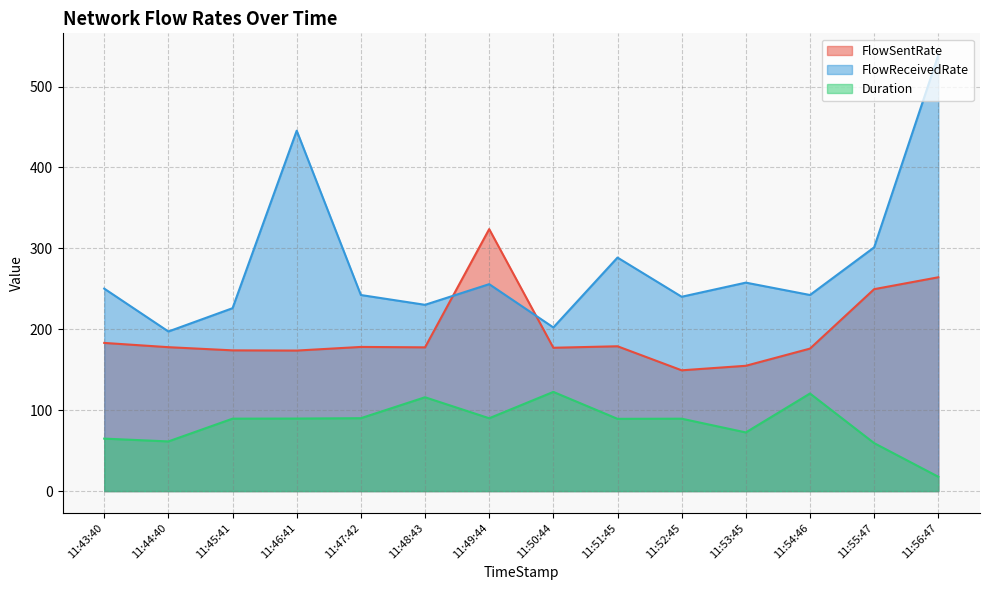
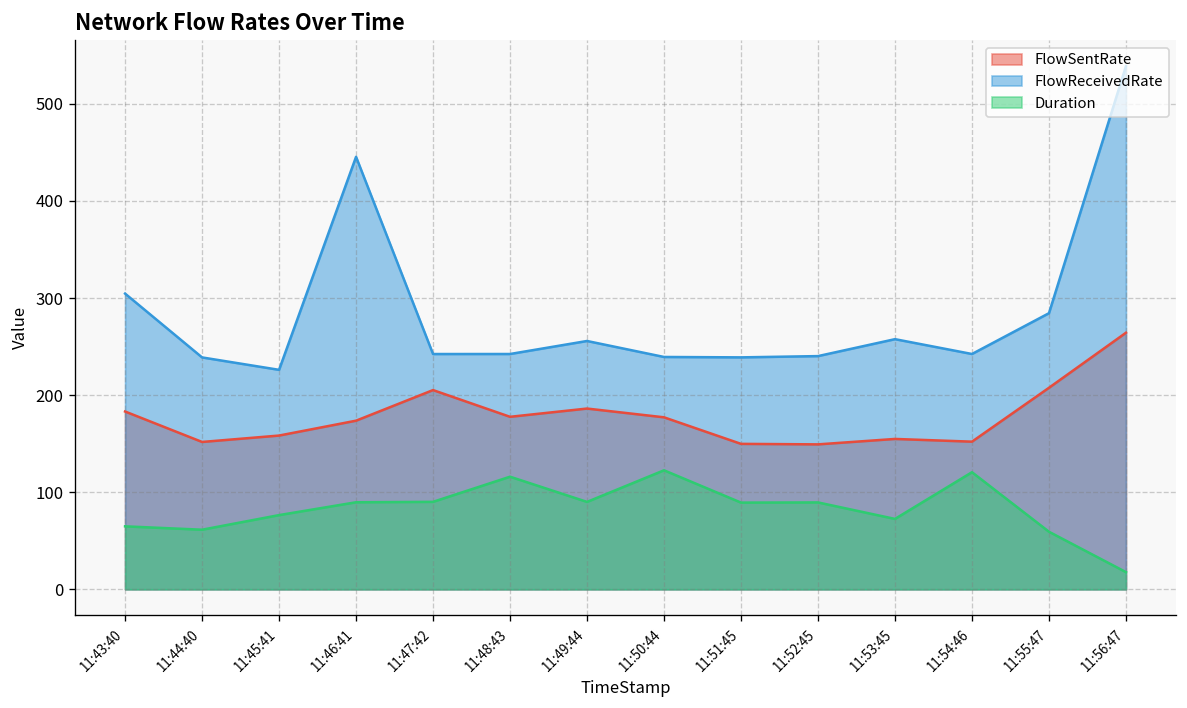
  {
    "FlowSentRate": {
      "11:43:40": 180,
-     "11:44:40": 180,
-     "11:45:41": 170,
+     "11:44:40": 150,
+     "11:45:41": 160,
      "11:46:41": 170,
-     "11:47:42": 180,
+     "11:47:42": 210,
      "11:48:43": 180,
-     "11:49:44": 320,
+     "11:49:44": 190,
      "11:50:44": 180,
-     "11:51:45": 180,
+     "11:51:45": 150,
      "11:52:45": 150,
      "11:53:45": 150,
-     "11:54:46": 180,
-     "11:55:47": 250,
+     "11:54:46": 150,
+     "11:55:47": 210,
      "11:56:47": 260
    },
    "FlowReceivedRate": {
-     "11:43:40": 250,
-     "11:44:40": 200,
+     "11:43:40": 300,
+     "11:44:40": 240,
      "11:45:41": 230,
      "11:46:41": 450,
      "11:47:42": 240,
-     "11:48:43": 230,
+     "11:48:43": 240,
      "11:49:44": 260,
-     "11:50:44": 200,
-     "11:51:45": 290,
+     "11:50:44": 240,
+     "11:51:45": 240,
      "11:52:45": 240,
      "11:53:45": 260,
      "11:54:46": 240,
-     "11:55:47": 300
+     "11:55:47": 280
    },
    "Duration": {
      "11:43:40": 60,
      "11:44:40": 60,
-     "11:45:41": 90,
+     "11:45:41": 80,
      "11:46:41": 90,
      "11:47:42": 90,
      "11:48:43": 120,
      "11:49:44": 90,
      "11:50:44": 120,
      "11:51:45": 90,
      "11:52:45": 90,
      "11:53:45": 70,
      "11:54:46": 120,
      "11:55:47": 60,
      "11:56:47": 20
    }
  }
